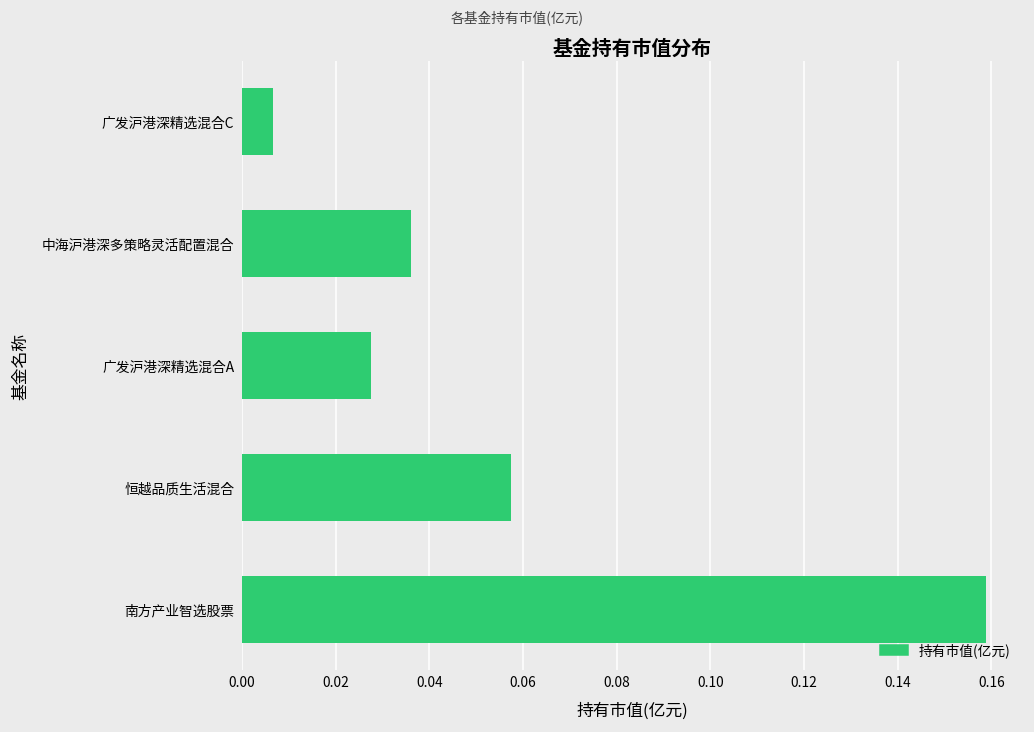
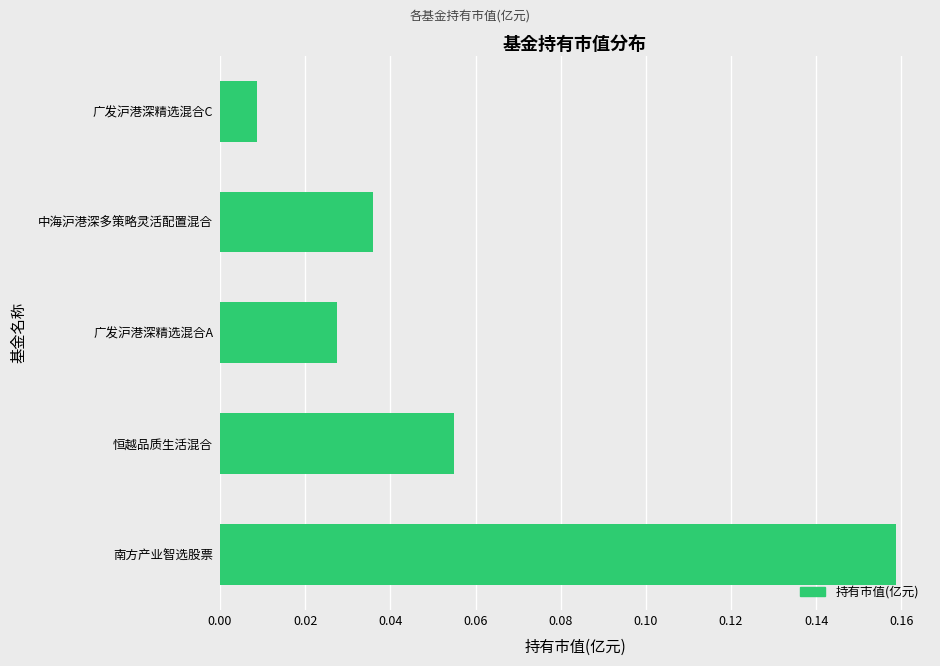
  {
-   "广发沪港深精选混合C": 0.007,
+   "广发沪港深精选混合C": 0.009,
    "中海沪港深多策略灵活配置混合": 0.036,
    "广发沪港深精选混合A": 0.028,
-   "恒越品质生活混合": 0.057,
+   "恒越品质生活混合": 0.055,
    "南方产业智选股票": 0.159
  }
